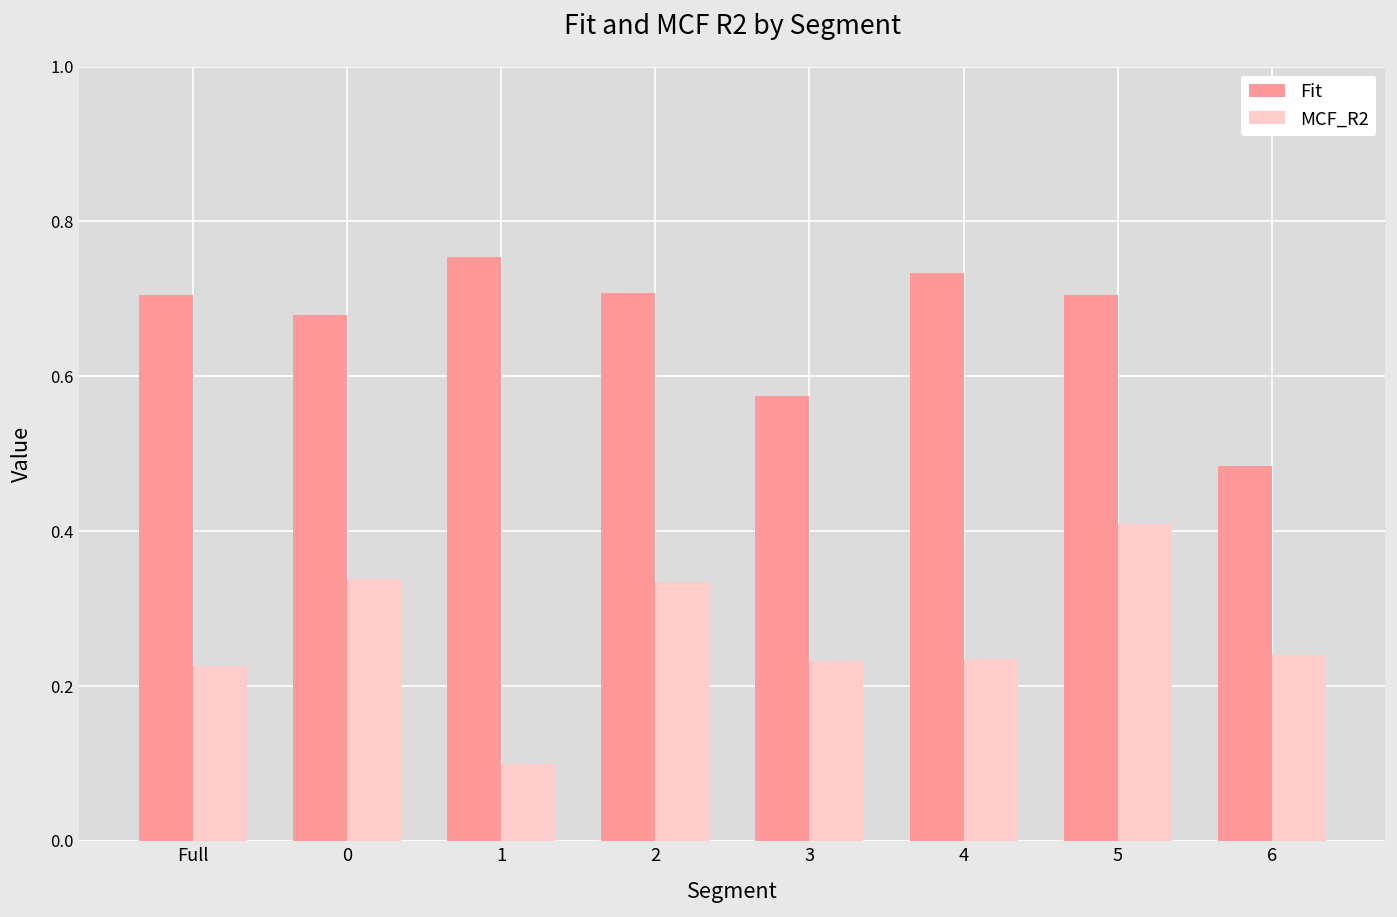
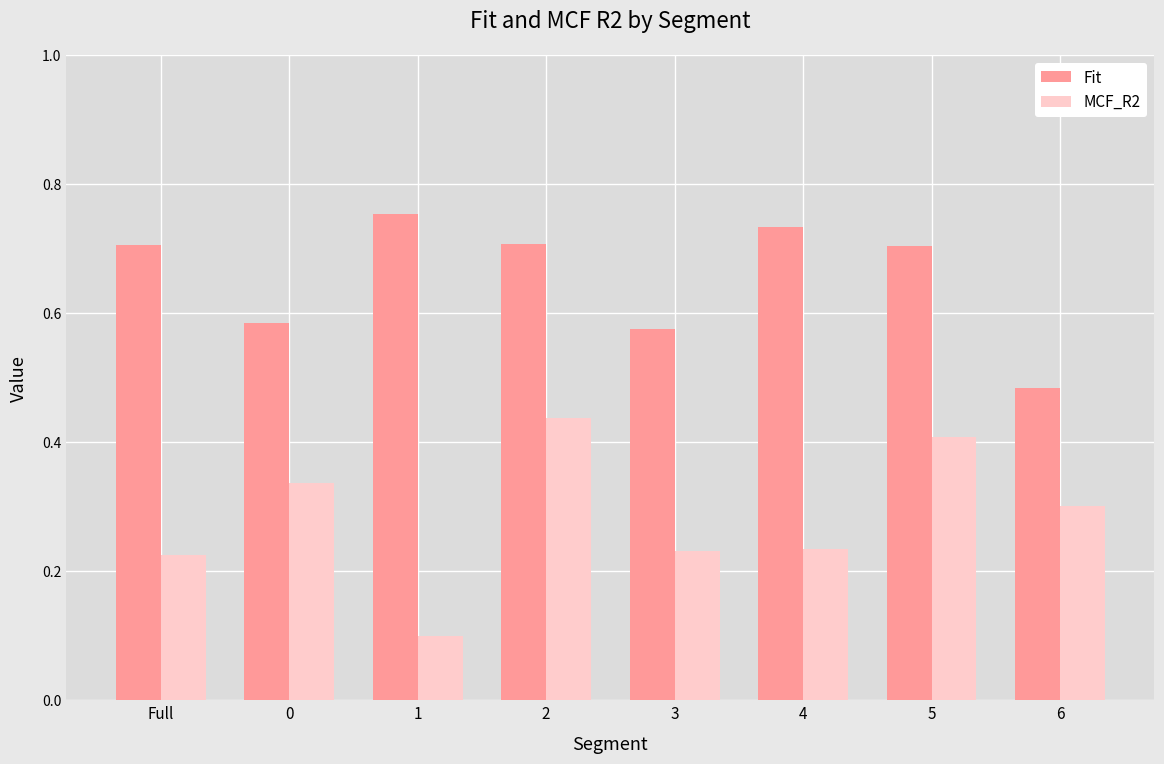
  {
    "Fit": {
      "Full": 0.71,
-     "0": 0.68,
+     "0": 0.58,
      "1": 0.75,
      "2": 0.71,
      "3": 0.57,
      "4": 0.73,
      "5": 0.71,
      "6": 0.48
    },
    "MCF_R2": {
      "Full": 0.23,
      "0": 0.34,
      "1": 0.10,
-     "2": 0.33,
+     "2": 0.44,
      "3": 0.23,
      "4": 0.23,
      "5": 0.41,
-     "6": 0.24
+     "6": 0.30
    }
  }
